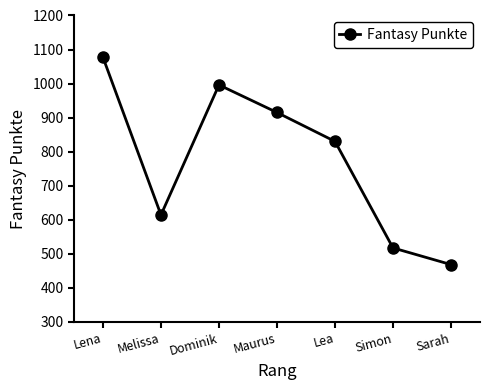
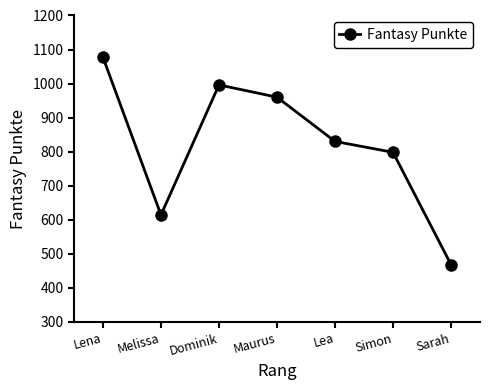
  {
    "Lena": 1080,
    "Melissa": 610,
    "Dominik": 1000,
-   "Maurus": 920,
+   "Maurus": 960,
    "Lea": 830,
-   "Simon": 520,
+   "Simon": 800,
    "Sarah": 470
  }
